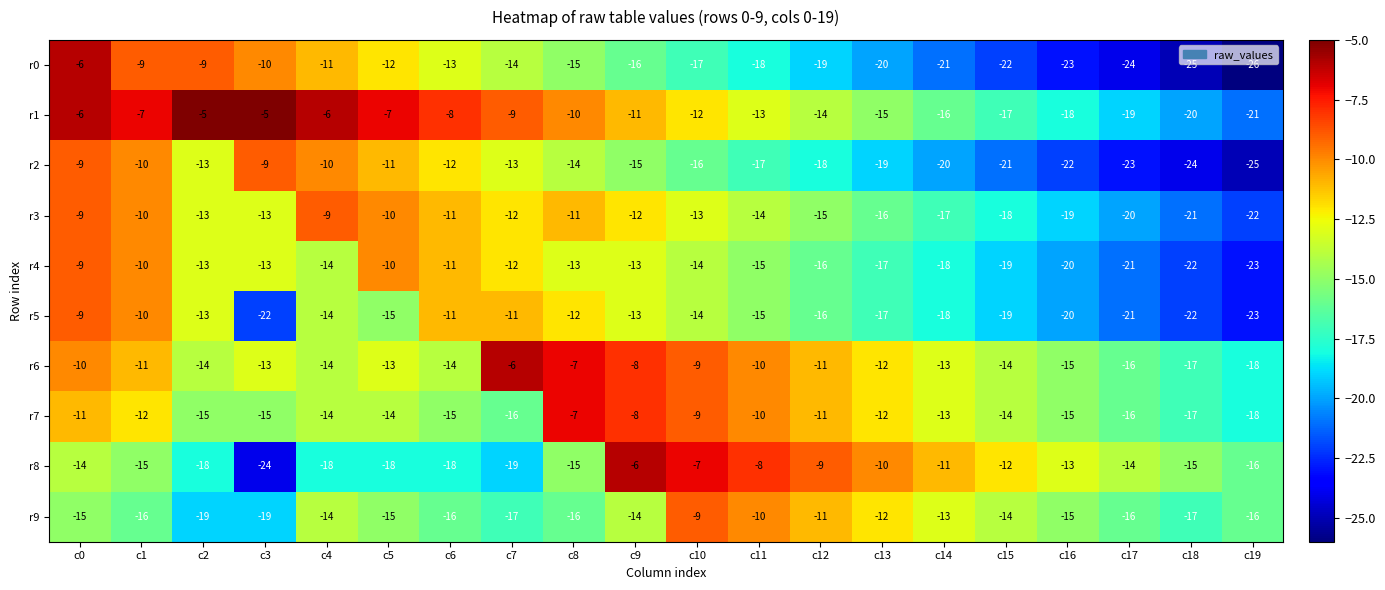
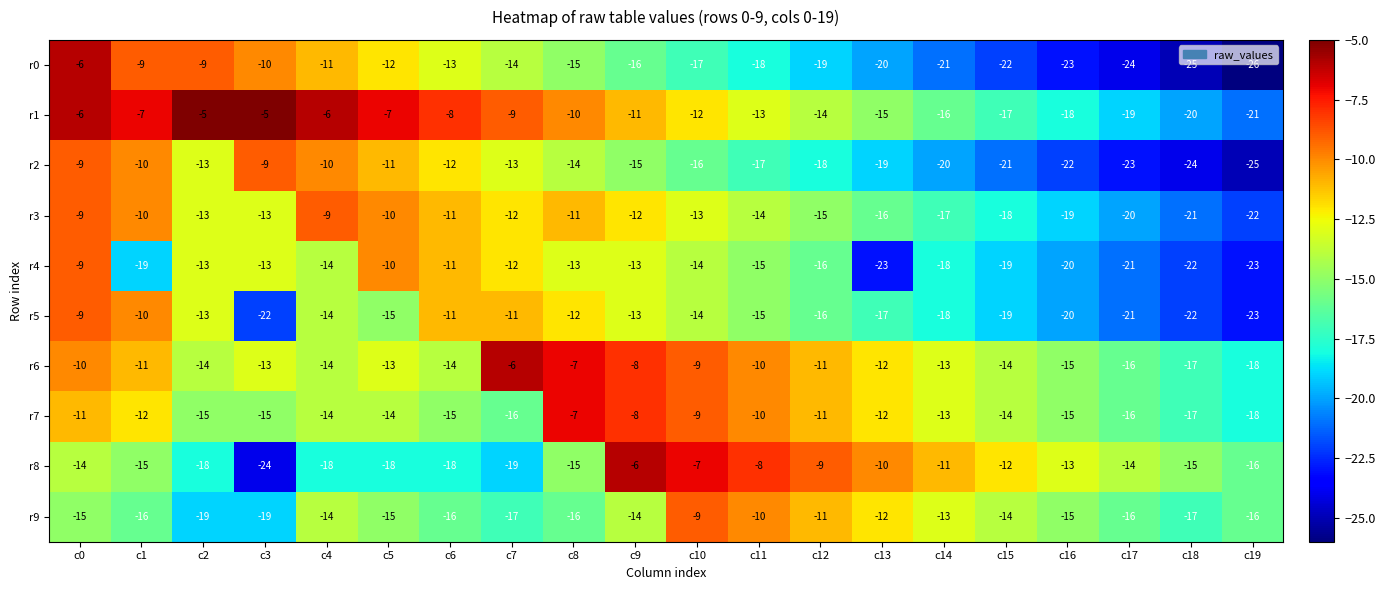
  {
    "r0": {
      "c0": -6,
      "c1": -9,
      "c2": -9,
      "c3": -10,
      "c4": -11,
      "c5": -12,
      "c6": -13,
      "c7": -14,
      "c8": -15,
      "c9": -16,
      "c10": -17,
      "c11": -18,
      "c12": -19,
      "c13": -20,
      "c14": -21,
      "c15": -22,
      "c16": -23,
      "c17": -24
    },
    "r1": {
      "c0": -6,
      "c1": -7,
      "c2": -5,
      "c3": -5,
      "c4": -6,
      "c5": -7,
      "c6": -8,
      "c7": -9,
      "c8": -10,
      "c9": -11,
      "c10": -12,
      "c11": -13,
      "c12": -14,
      "c13": -15,
      "c14": -16,
      "c15": -17,
      "c16": -18,
      "c17": -19,
      "c18": -20,
      "c19": -21
    },
    "r2": {
      "c0": -9,
      "c1": -10,
      "c2": -13,
      "c3": -9,
      "c4": -10,
      "c5": -11,
      "c6": -12,
      "c7": -13,
      "c8": -14,
      "c9": -15,
      "c10": -16,
      "c11": -17,
      "c12": -18,
      "c13": -19,
      "c14": -20,
      "c15": -21,
      "c16": -22,
      "c17": -23,
      "c18": -24,
      "c19": -25
    },
    "r3": {
      "c0": -9,
      "c1": -10,
      "c2": -13,
      "c3": -13,
      "c4": -9,
      "c5": -10,
      "c6": -11,
      "c7": -12,
      "c8": -11,
      "c9": -12,
      "c10": -13,
      "c11": -14,
      "c12": -15,
      "c13": -16,
      "c14": -17,
      "c15": -18,
      "c16": -19,
      "c17": -20,
      "c18": -21,
      "c19": -22
    },
    "r4": {
      "c0": -9,
-     "c1": -10,
+     "c1": -19,
      "c2": -13,
      "c3": -13,
      "c4": -14,
      "c5": -10,
      "c6": -11,
      "c7": -12,
      "c8": -13,
      "c9": -13,
      "c10": -14,
      "c11": -15,
      "c12": -16,
-     "c13": -17,
+     "c13": -23,
      "c14": -18,
      "c15": -19,
      "c16": -20,
      "c17": -21,
      "c18": -22,
      "c19": -23
    },
    "r5": {
      "c0": -9,
      "c1": -10,
      "c2": -13,
      "c3": -22,
      "c4": -14,
      "c5": -15,
      "c6": -11,
      "c7": -11,
      "c8": -12,
      "c9": -13,
      "c10": -14,
      "c11": -15,
      "c12": -16,
      "c13": -17,
      "c14": -18,
      "c15": -19,
      "c16": -20,
      "c17": -21,
      "c18": -22,
      "c19": -23
    },
    "r6": {
      "c0": -10,
      "c1": -11,
      "c2": -14,
      "c3": -13,
      "c4": -14,
      "c5": -13,
      "c6": -14,
      "c7": -6,
      "c8": -7,
      "c9": -8,
      "c10": -9,
      "c11": -10,
      "c12": -11,
      "c13": -12,
      "c14": -13,
      "c15": -14,
      "c16": -15,
      "c17": -16,
      "c18": -17,
      "c19": -18
    },
    "r7": {
      "c0": -11,
      "c1": -12,
      "c2": -15,
      "c3": -15,
      "c4": -14,
      "c5": -14,
      "c6": -15,
      "c7": -16,
      "c8": -7,
      "c9": -8,
      "c10": -9,
      "c11": -10,
      "c12": -11,
      "c13": -12,
      "c14": -13,
      "c15": -14,
      "c16": -15,
      "c17": -16,
      "c18": -17,
      "c19": -18
    },
    "r8": {
      "c0": -14,
      "c1": -15,
      "c2": -18,
      "c3": -24,
      "c4": -18,
      "c5": -18,
      "c6": -18,
      "c7": -19,
      "c8": -15,
      "c9": -6,
      "c10": -7,
      "c11": -8,
      "c12": -9,
      "c13": -10,
      "c14": -11,
      "c15": -12,
      "c16": -13,
      "c17": -14,
      "c18": -15,
      "c19": -16
    },
    "r9": {
      "c0": -15,
      "c1": -16,
      "c2": -19,
      "c3": -19,
      "c4": -14,
      "c5": -15,
      "c6": -16,
      "c7": -17,
      "c8": -16,
      "c9": -14,
      "c10": -9,
      "c11": -10,
      "c12": -11,
      "c13": -12,
      "c14": -13,
      "c15": -14,
      "c16": -15,
      "c17": -16,
      "c18": -17,
      "c19": -16
    }
  }
